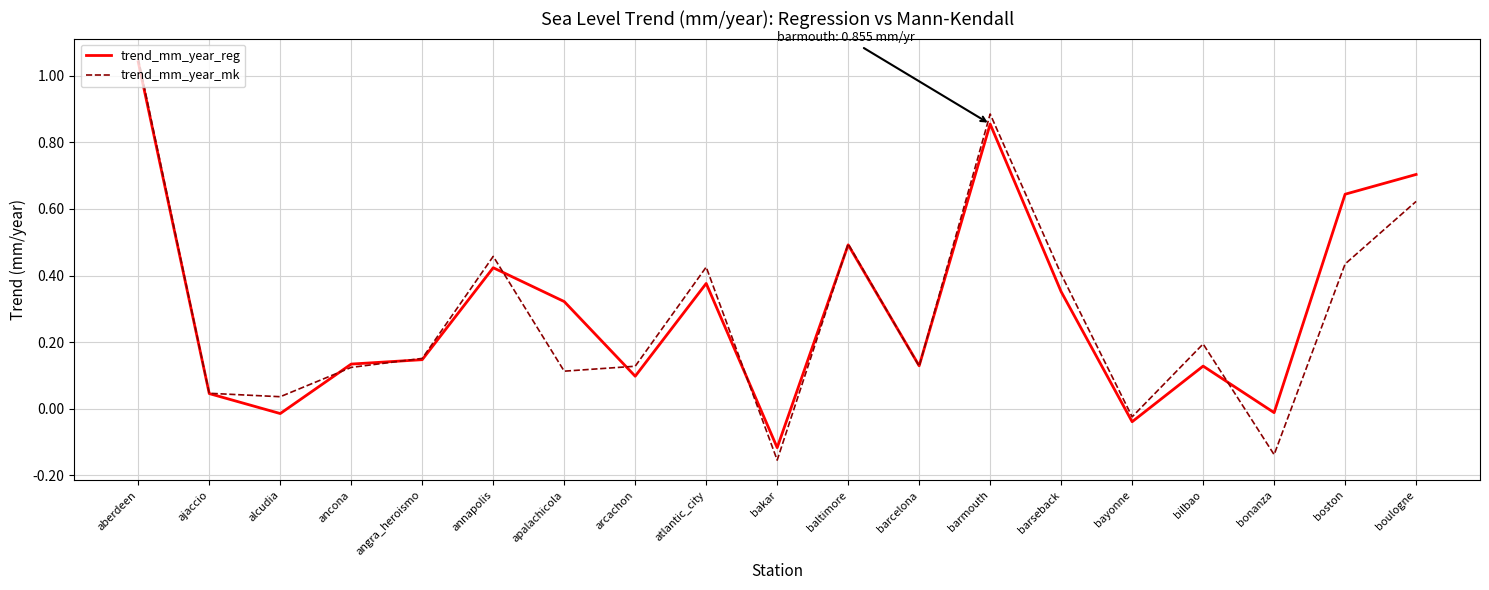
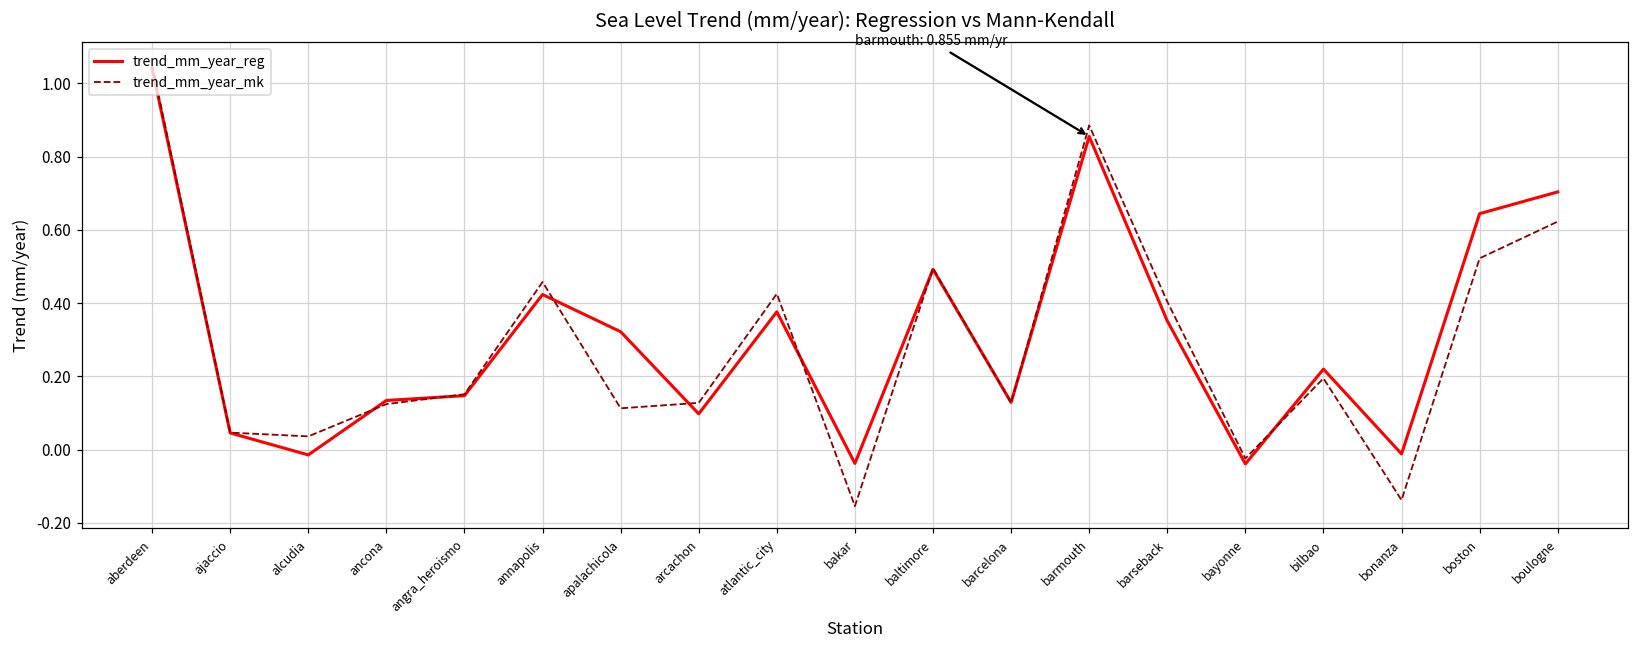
  {
    "trend_mm_year_reg": {
      "alcudia": -0.01,
      "ancona": 0.13,
      "annapolis": 0.42,
      "apalachicola": 0.32,
      "arcachon": 0.10,
      "atlantic_city": 0.38,
-     "bakar": -0.12,
+     "bakar": -0.04,
      "barseback": 0.35,
      "bayonne": -0.04,
-     "bilbao": 0.13,
+     "bilbao": 0.22,
      "bonanza": -0.01,
      "boston": 0.64,
      "boulogne": 0.70
    },
    "trend_mm_year_mk": {
      "alcudia": 0.04,
      "ancona": 0.12,
      "annapolis": 0.46,
      "apalachicola": 0.11,
      "arcachon": 0.13,
      "atlantic_city": 0.43,
      "bakar": -0.15,
      "barseback": 0.40,
      "bayonne": -0.02,
      "bilbao": 0.19,
      "bonanza": -0.14,
-     "boston": 0.43,
+     "boston": 0.52,
      "boulogne": 0.62
    }
  }
